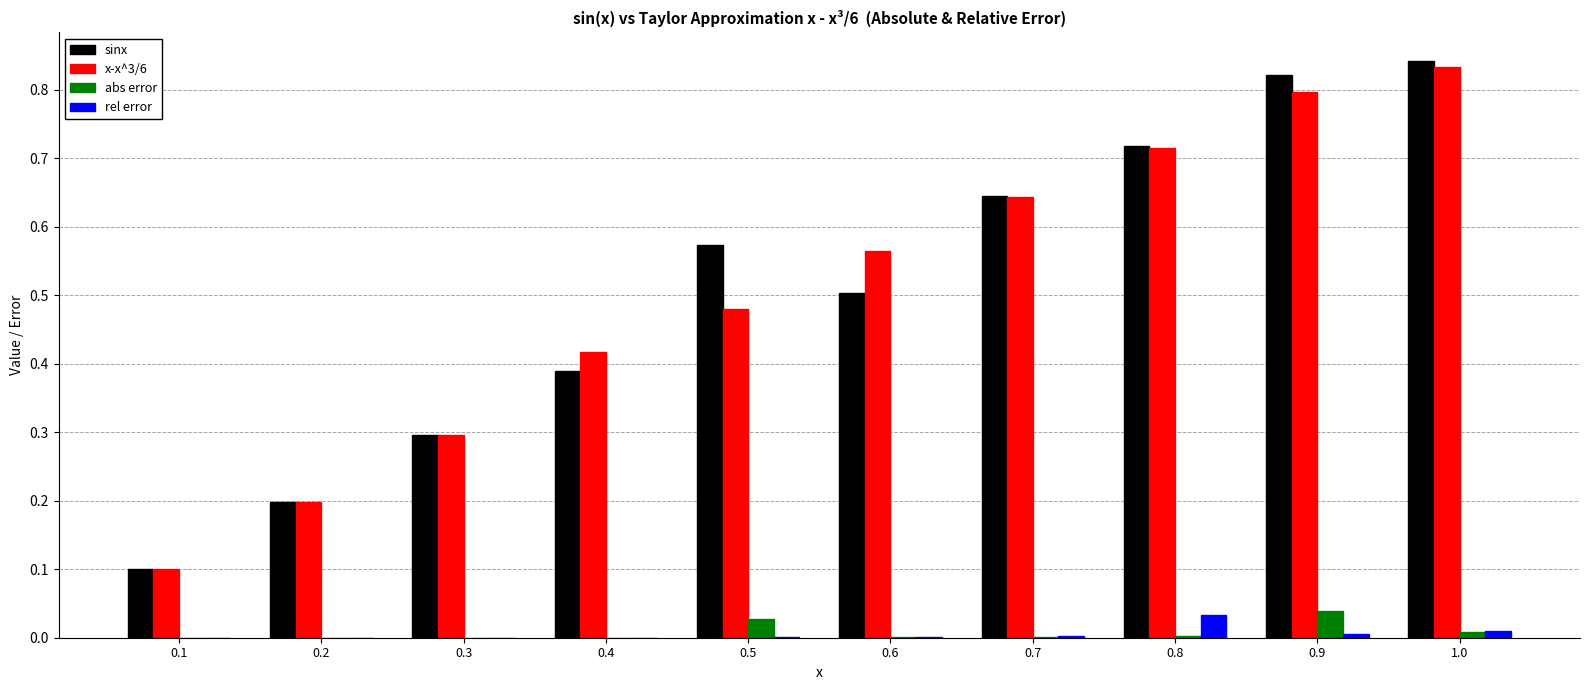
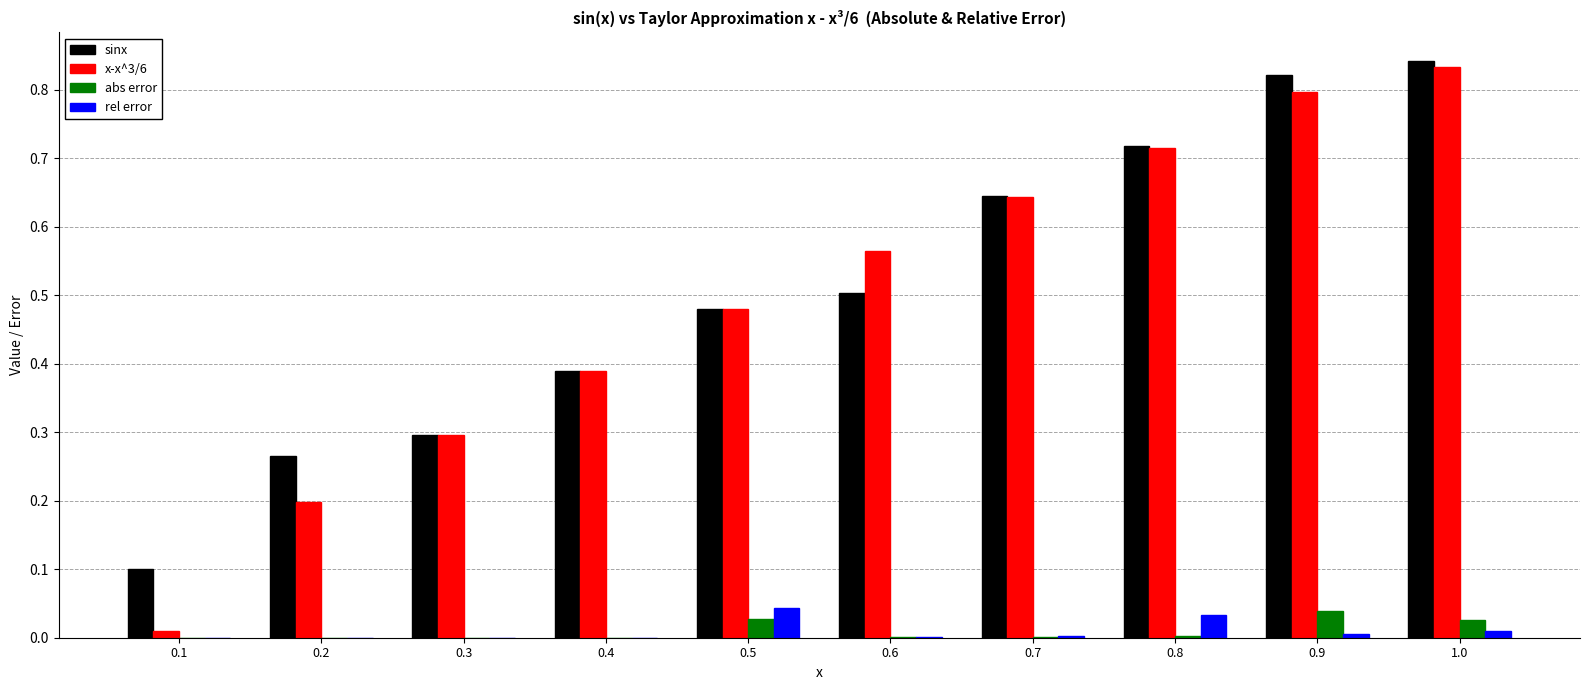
  {
    "sinx": {
      "0.1": 0.10,
-     "0.2": 0.20,
+     "0.2": 0.26,
      "0.3": 0.30,
      "0.4": 0.39,
-     "0.5": 0.57,
+     "0.5": 0.48,
      "0.6": 0.50,
      "0.7": 0.64,
      "0.8": 0.72,
      "0.9": 0.82,
      "1.0": 0.84
    },
    "x-x^3/6": {
-     "0.1": 0.10,
+     "0.1": 0.01,
      "0.2": 0.20,
      "0.3": 0.30,
-     "0.4": 0.42,
+     "0.4": 0.39,
      "0.5": 0.48,
      "0.6": 0.56,
      "0.7": 0.64,
      "0.8": 0.71,
      "0.9": 0.80,
      "1.0": 0.83
    },
    "abs error": {
      "0.5": 0.03,
      "0.9": 0.04,
-     "1.0": 0.01
+     "1.0": 0.03
    },
    "rel error": {
-     "0.5": 0.00,
+     "0.5": 0.04,
      "0.8": 0.03,
      "0.9": 0.01,
      "1.0": 0.01
    }
  }
